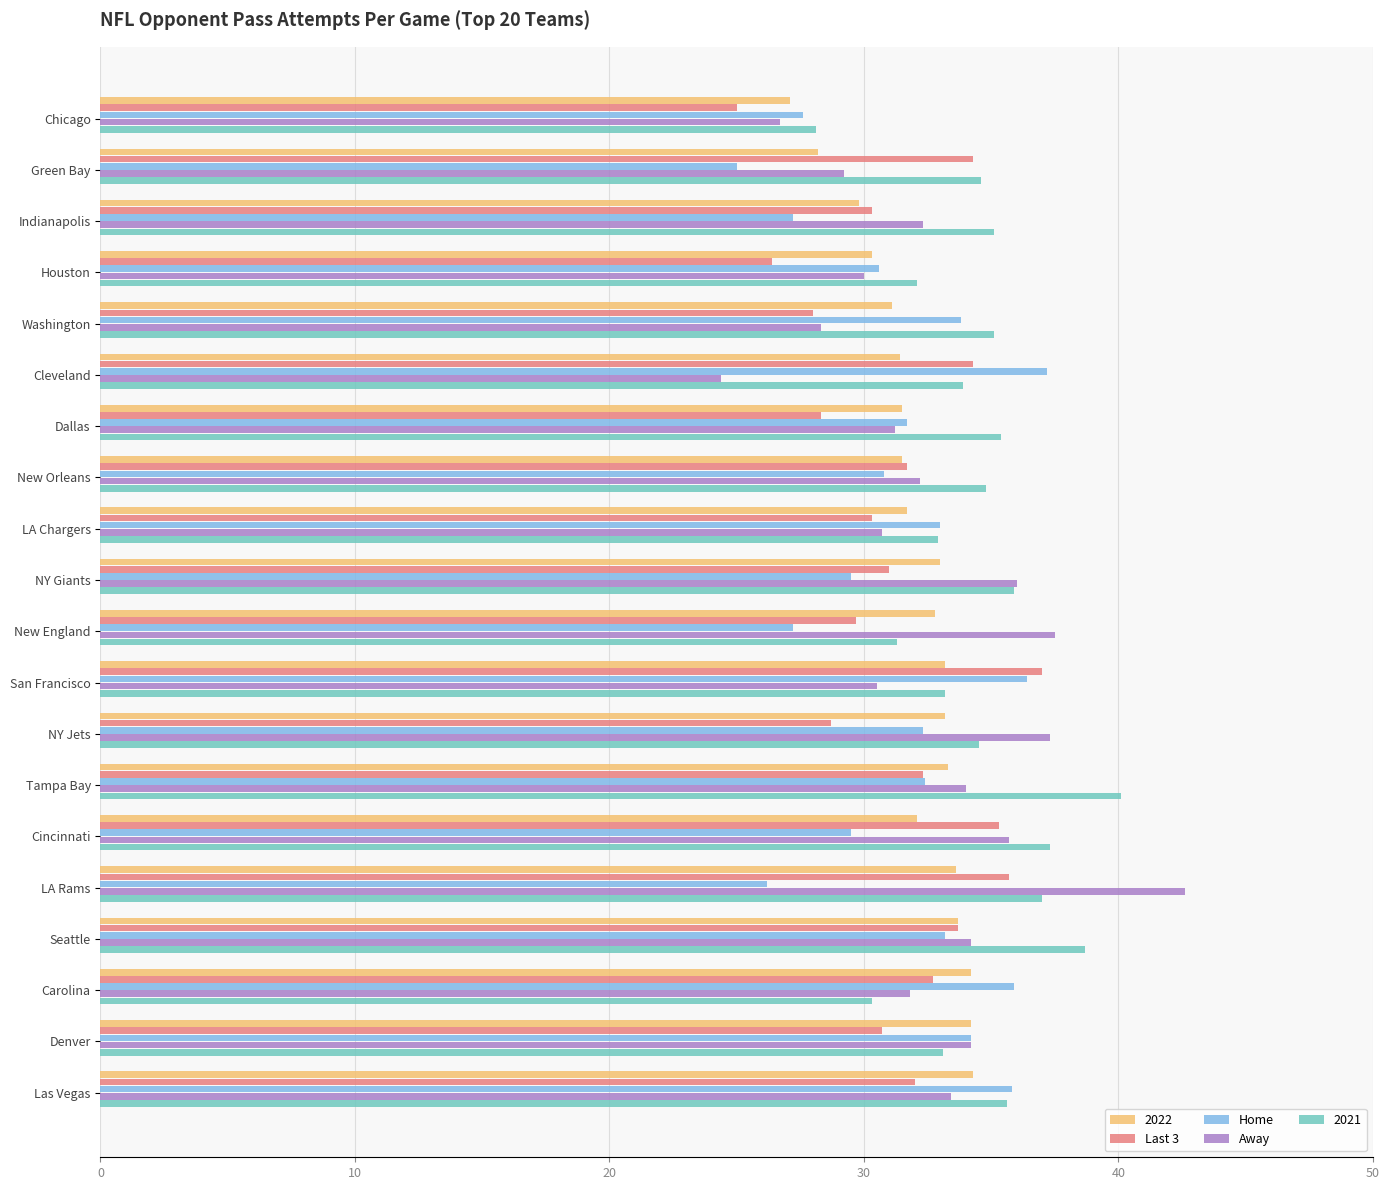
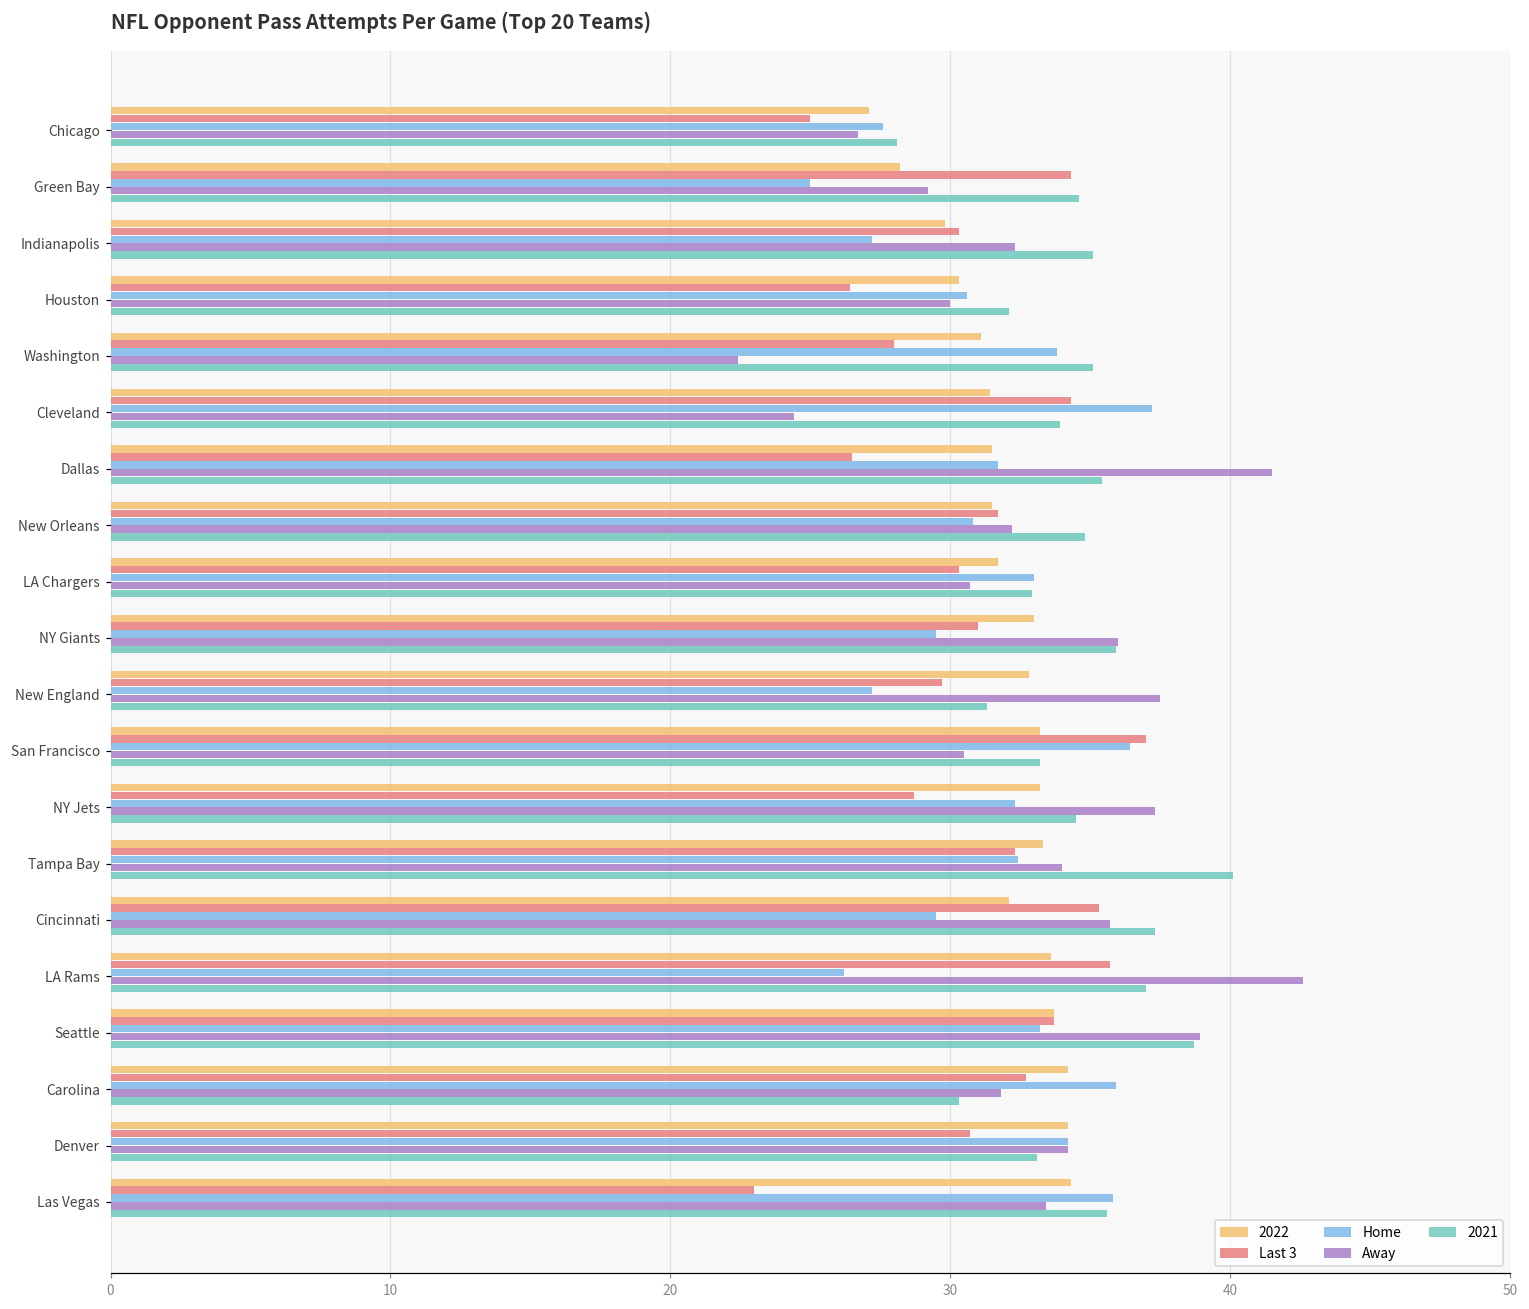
  {
    "2022": {
      "Chicago": 27.1,
      "Green Bay": 28.2,
      "Indianapolis": 29.8,
      "Houston": 30.3,
      "Washington": 31.1,
      "Cleveland": 31.4,
      "Dallas": 31.5,
      "New Orleans": 31.5,
      "LA Chargers": 31.7,
      "NY Giants": 33.0,
      "New England": 32.8,
      "San Francisco": 33.2,
      "NY Jets": 33.2,
      "Tampa Bay": 33.3,
      "Cincinnati": 32.1,
      "LA Rams": 33.6,
      "Seattle": 33.7,
      "Carolina": 34.2,
      "Denver": 34.2,
      "Las Vegas": 34.3
    },
    "Last 3": {
      "Chicago": 25.0,
      "Green Bay": 34.3,
      "Indianapolis": 30.3,
      "Houston": 26.4,
      "Washington": 28.0,
      "Cleveland": 34.3,
-     "Dallas": 28.3,
+     "Dallas": 26.5,
      "New Orleans": 31.7,
      "LA Chargers": 30.3,
      "NY Giants": 31.0,
      "New England": 29.7,
      "San Francisco": 37.0,
      "NY Jets": 28.7,
      "Tampa Bay": 32.3,
      "Cincinnati": 35.3,
      "LA Rams": 35.7,
      "Seattle": 33.7,
      "Carolina": 32.7,
      "Denver": 30.7,
-     "Las Vegas": 32
+     "Las Vegas": 23
    },
    "Away": {
      "Chicago": 26.7,
      "Green Bay": 29.2,
      "Indianapolis": 32.3,
      "Houston": 30.0,
-     "Washington": 28.3,
+     "Washington": 22.4,
      "Cleveland": 24.4,
-     "Dallas": 31.2,
+     "Dallas": 41.5,
      "New Orleans": 32.2,
      "LA Chargers": 30.7,
      "NY Giants": 36.0,
      "New England": 37.5,
      "San Francisco": 30.5,
      "NY Jets": 37.3,
      "Tampa Bay": 34.0,
      "Cincinnati": 35.7,
      "LA Rams": 42.6,
-     "Seattle": 34.2,
+     "Seattle": 38.9,
      "Carolina": 31.8,
      "Denver": 34.2,
      "Las Vegas": 33.4
    }
  }
